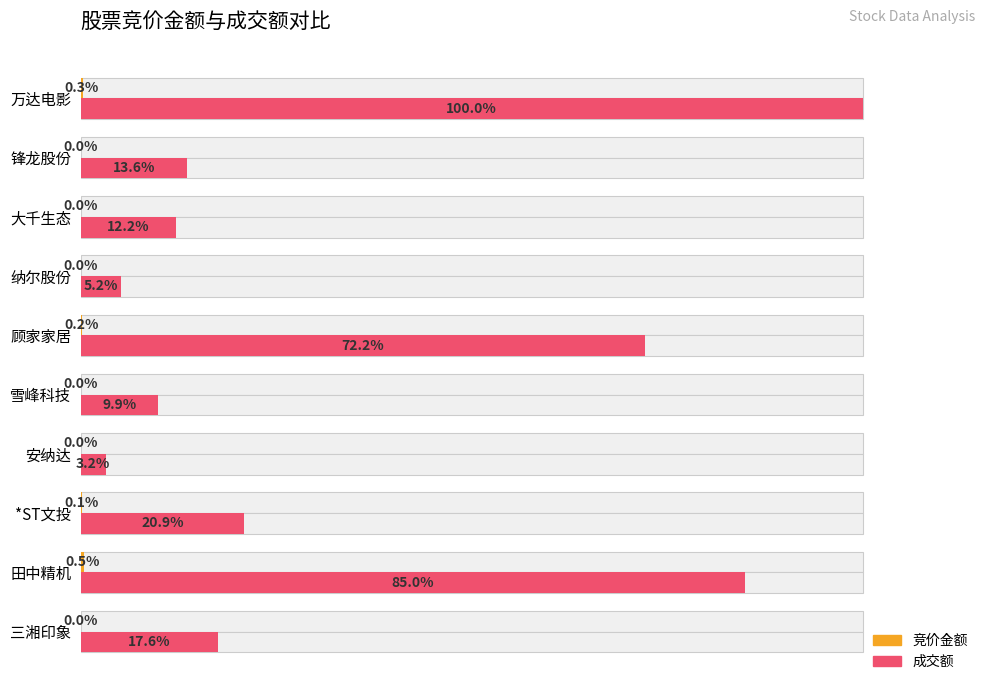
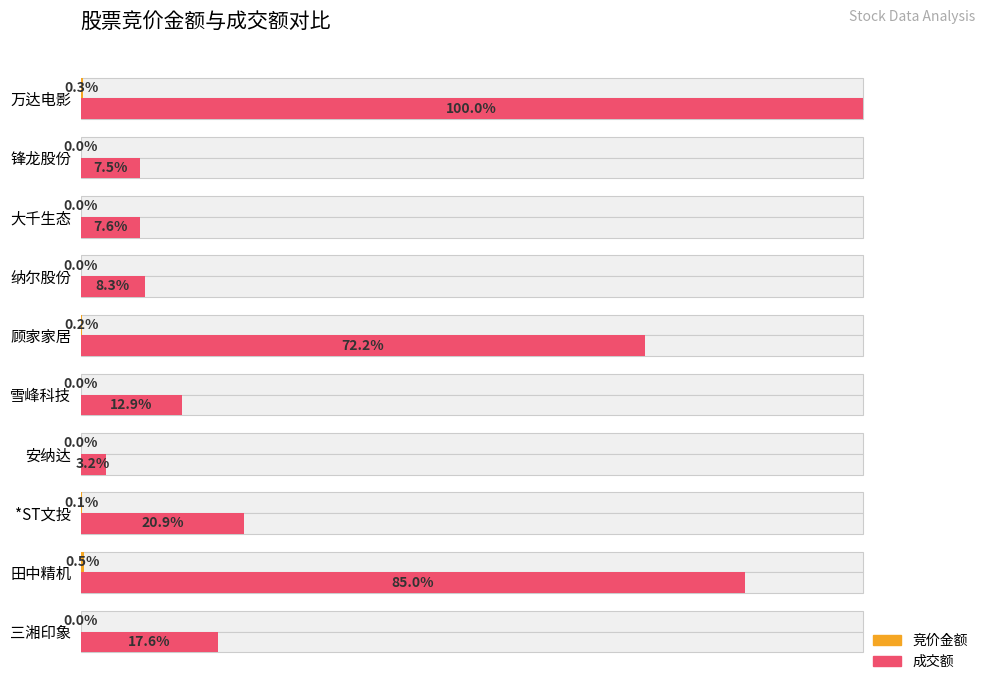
  {
    "竞价金额": {
      "锋龙股份": "0.0%",
      "大千生态": "0.0%",
      "纳尔股份": "0.0%",
      "顾家家居": "0.2%",
      "雪峰科技": "0.0%",
      "安纳达": "0.0%",
      "*ST文投": "0.1%",
      "三湘印象": "0.0%"
    },
    "成交额": {
      "万达电影": "100.0%",
-     "锋龙股份": "13.6%",
-     "大千生态": "12.2%",
-     "纳尔股份": "5.2%",
-     "雪峰科技": "9.9%"
+     "锋龙股份": "7.5%",
+     "大千生态": "7.6%",
+     "纳尔股份": "8.3%",
+     "雪峰科技": "12.9%"
    }
  }
